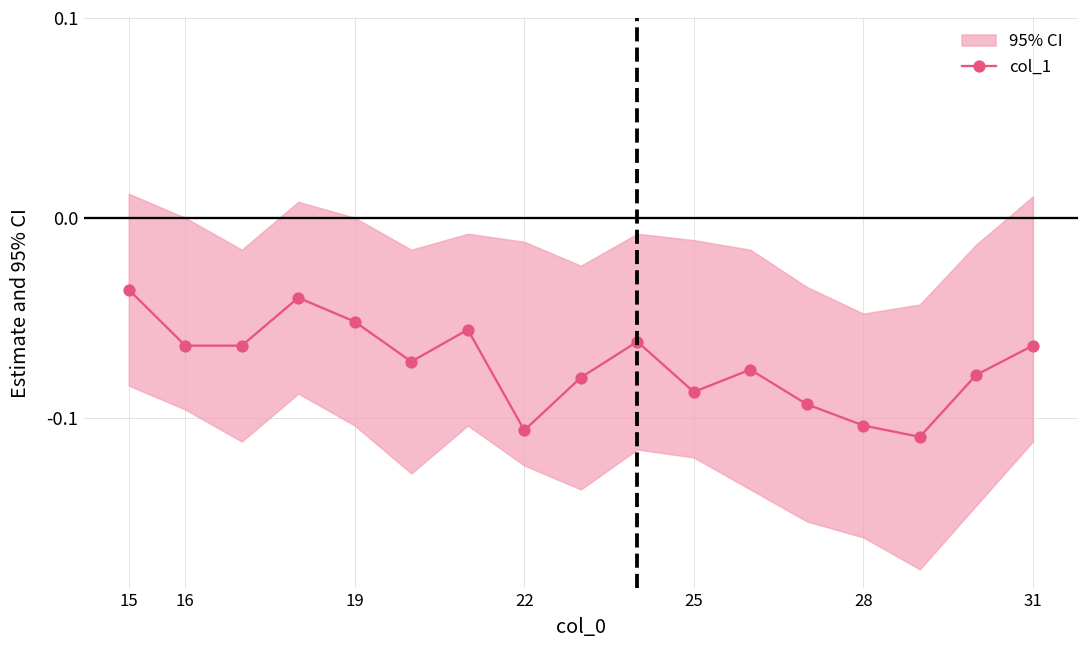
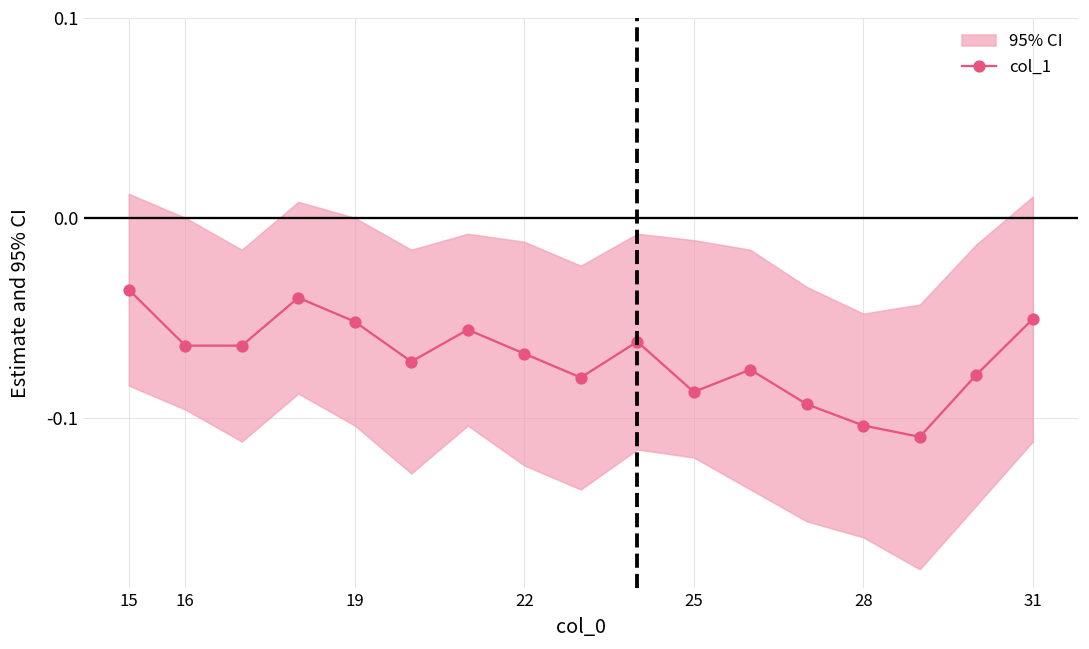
  {
    "col_1": {
      "15": -0.036,
      "16": -0.064,
      "19": -0.052,
-     "22": -0.106,
+     "22": -0.068,
      "25": -0.087,
      "28": -0.104,
-     "31": -0.064
+     "31": -0.051
    }
  }
